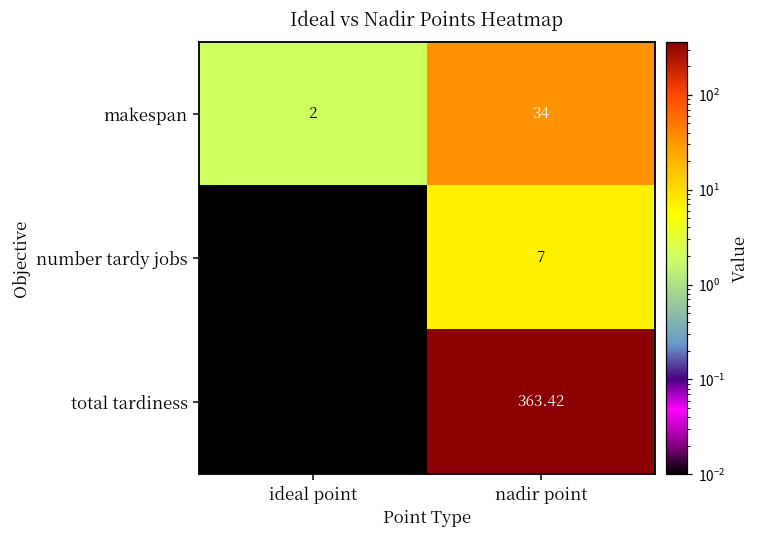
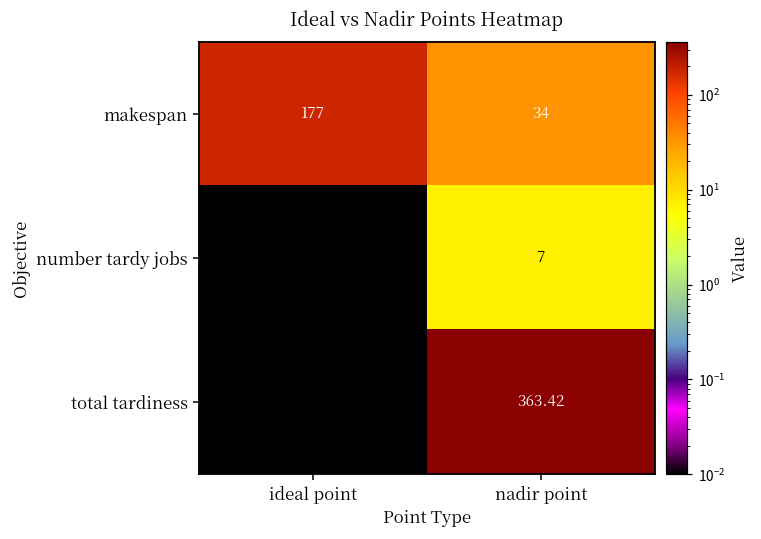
  {
    "makespan": {
-     "ideal point": 2,
+     "ideal point": 177,
      "nadir point": 34
    },
    "number tardy jobs": {
      "nadir point": 7
    },
    "total tardiness": {
      "nadir point": 363.42
    }
  }
